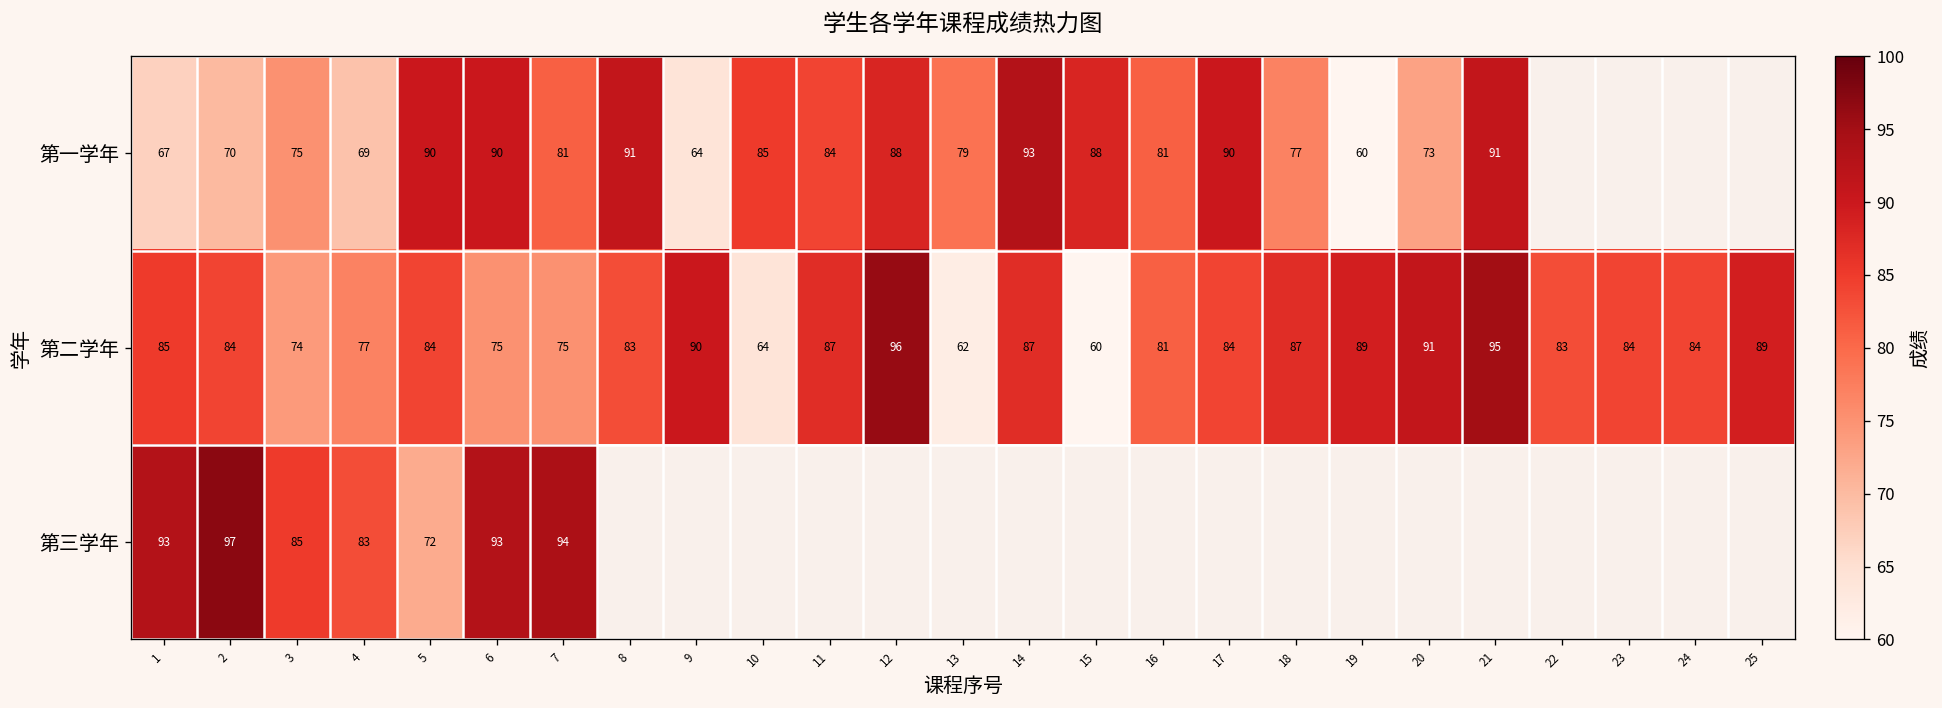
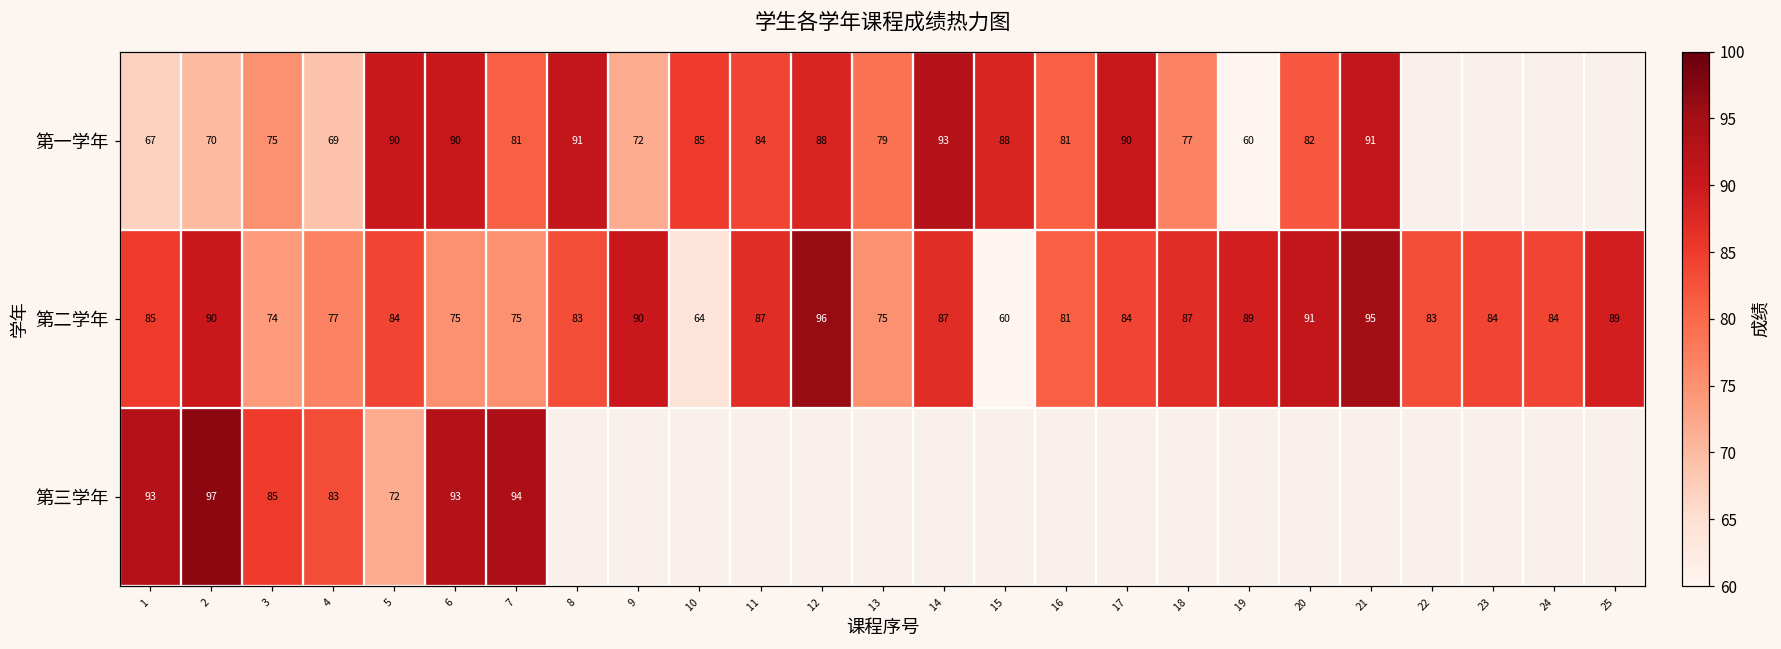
  {
    "第一学年": {
      "1": 67,
      "2": 70,
      "3": 75,
      "4": 69,
      "5": 90,
      "6": 90,
      "7": 81,
      "8": 91,
-     "9": 64,
+     "9": 72,
      "10": 85,
      "11": 84,
      "12": 88,
      "13": 79,
      "14": 93,
      "15": 88,
      "16": 81,
      "17": 90,
      "18": 77,
      "19": 60,
-     "20": 73,
+     "20": 82,
      "21": 91
    },
    "第二学年": {
      "1": 85,
-     "2": 84,
+     "2": 90,
      "3": 74,
      "4": 77,
      "5": 84,
      "6": 75,
      "7": 75,
      "8": 83,
      "9": 90,
      "10": 64,
      "11": 87,
      "12": 96,
-     "13": 62,
+     "13": 75,
      "14": 87,
      "15": 60,
      "16": 81,
      "17": 84,
      "18": 87,
      "19": 89,
      "20": 91,
      "21": 95,
      "22": 83,
      "23": 84,
      "24": 84,
      "25": 89
    },
    "第三学年": {
      "1": 93,
      "2": 97,
      "3": 85,
      "4": 83,
      "5": 72,
      "6": 93,
      "7": 94
    }
  }
